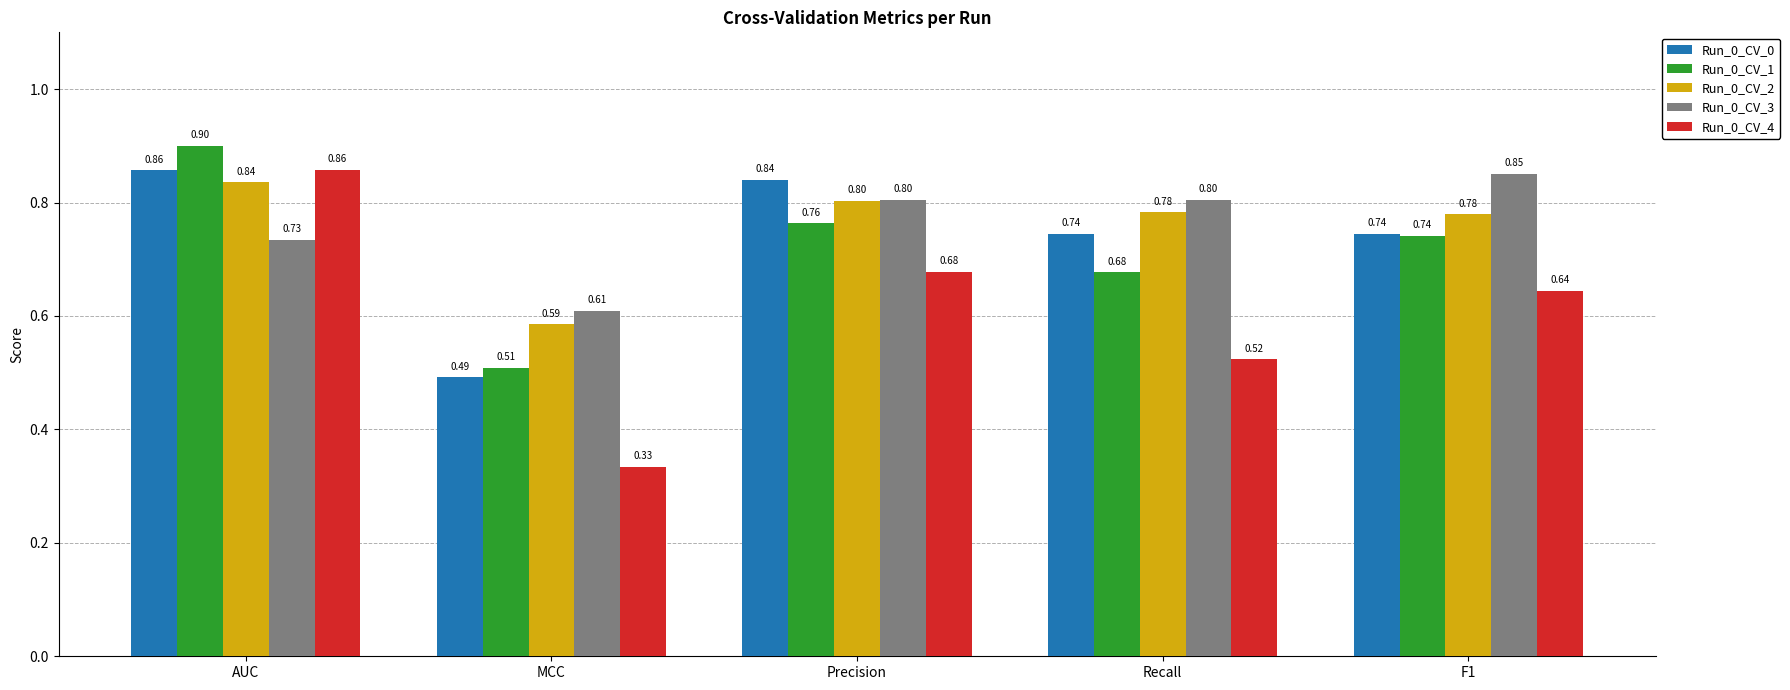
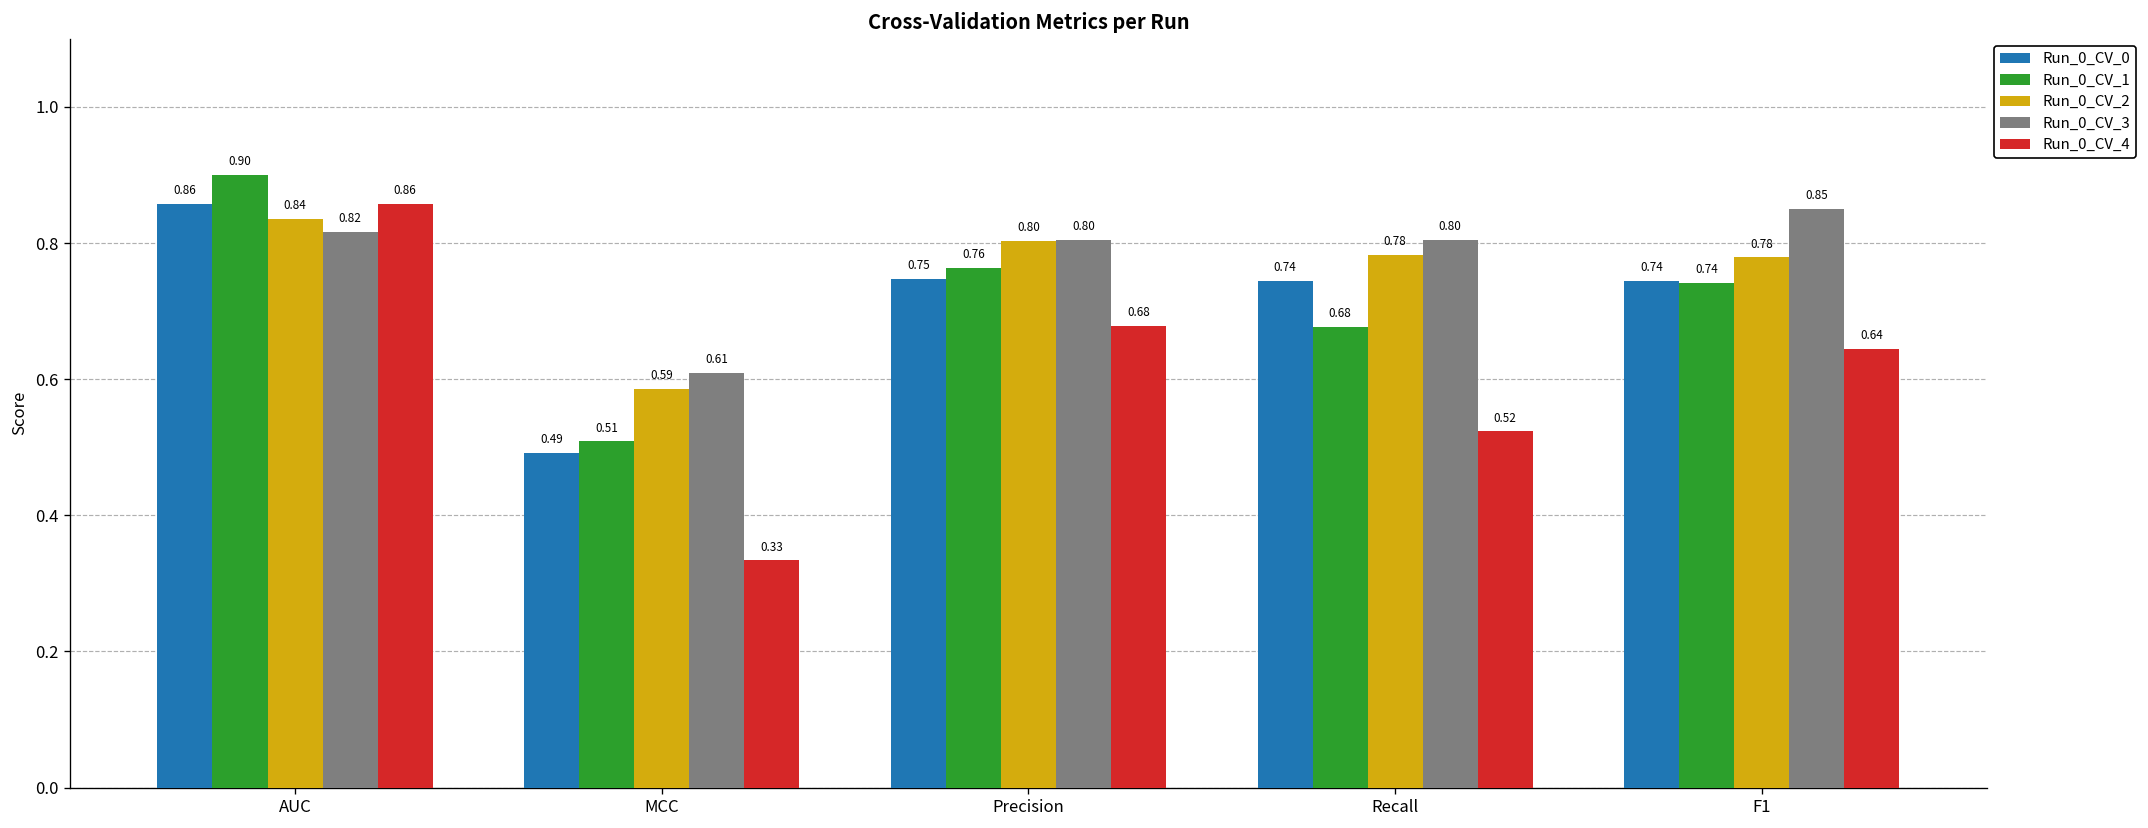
  {
    "Run_0_CV_0": {
      "AUC": 0.86,
      "MCC": 0.49,
-     "Precision": 0.84,
+     "Precision": 0.75,
      "Recall": 0.74,
      "F1": 0.74
    },
    "Run_0_CV_1": {
      "AUC": 0.90,
      "MCC": 0.51,
      "Precision": 0.76,
      "Recall": 0.68,
      "F1": 0.74
    },
    "Run_0_CV_2": {
      "AUC": 0.84,
      "MCC": 0.59,
      "Precision": 0.80,
      "Recall": 0.78,
      "F1": 0.78
    },
    "Run_0_CV_3": {
-     "AUC": 0.73,
+     "AUC": 0.82,
      "MCC": 0.61,
      "Precision": 0.80,
      "Recall": 0.80,
      "F1": 0.85
    },
    "Run_0_CV_4": {
      "AUC": 0.86,
      "MCC": 0.33,
      "Precision": 0.68,
      "Recall": 0.52,
      "F1": 0.64
    }
  }
